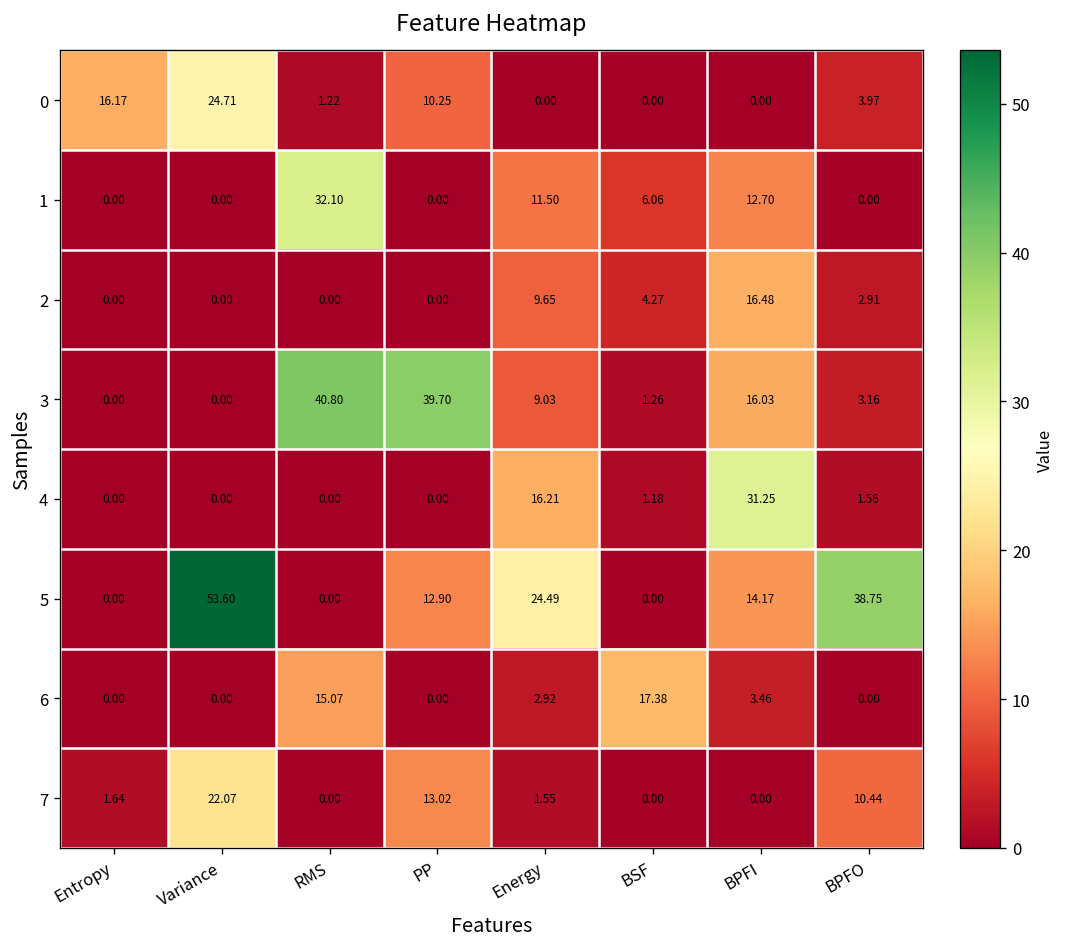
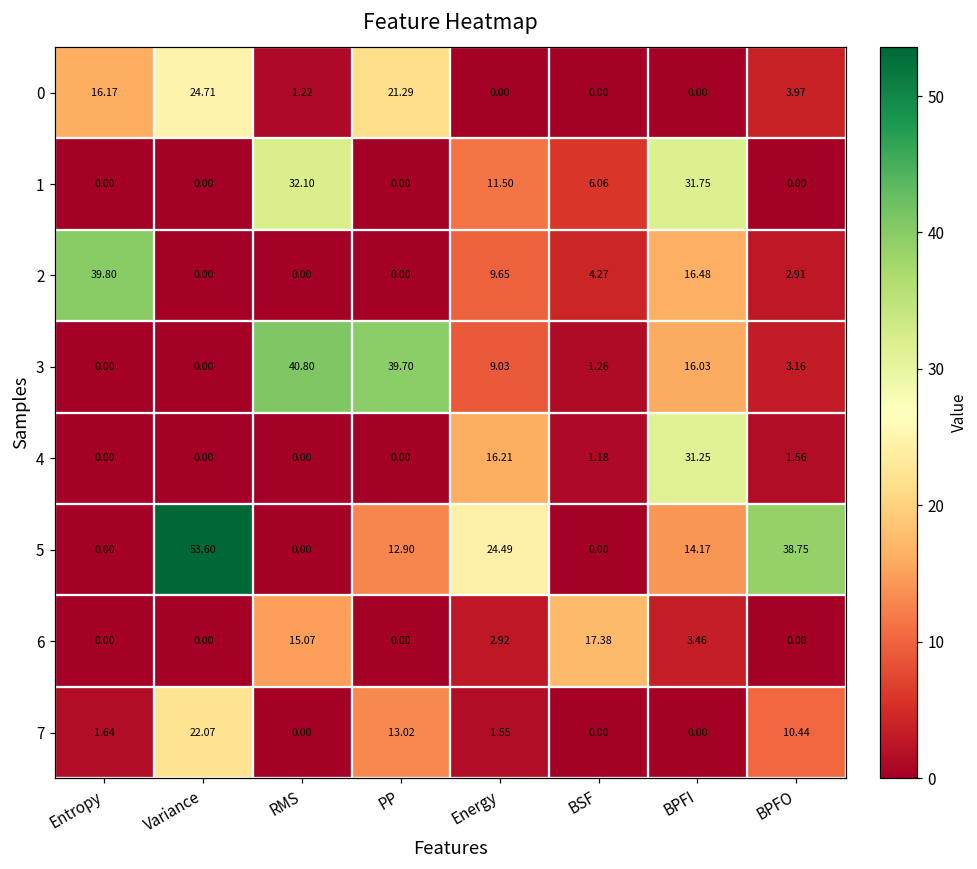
  {
    "0": {
      "Entropy": 16.17,
      "Variance": 24.71,
      "RMS": 1.22,
-     "PP": 10.25,
+     "PP": 21.29,
      "Energy": 0.00,
      "BSF": 0.00,
      "BPFI": 0.00,
      "BPFO": 3.97
    },
    "1": {
      "Entropy": 0.00,
      "Variance": 0.00,
      "RMS": 32.10,
      "PP": 0.00,
      "Energy": 11.50,
      "BSF": 6.06,
-     "BPFI": 12.70,
+     "BPFI": 31.75,
      "BPFO": 0.00
    },
    "2": {
-     "Entropy": 0.00,
+     "Entropy": 39.80,
      "Variance": 0.00,
      "RMS": 0.00,
      "PP": 0.00,
      "Energy": 9.65,
      "BSF": 4.27,
      "BPFI": 16.48,
      "BPFO": 2.91
    },
    "3": {
      "Entropy": 0.00,
      "Variance": 0.00,
      "RMS": 40.80,
      "PP": 39.70,
      "Energy": 9.03,
      "BSF": 1.26,
      "BPFI": 16.03,
      "BPFO": 3.16
    },
    "4": {
      "Entropy": 0.00,
      "Variance": 0.00,
      "RMS": 0.00,
      "PP": 0.00,
      "Energy": 16.21,
      "BSF": 1.18,
      "BPFI": 31.25,
      "BPFO": 1.56
    },
    "5": {
      "Entropy": 0.00,
      "Variance": 53.60,
      "RMS": 0.00,
      "PP": 12.90,
      "Energy": 24.49,
      "BSF": 0.00,
      "BPFI": 14.17,
      "BPFO": 38.75
    },
    "6": {
      "Entropy": 0.00,
      "Variance": 0.00,
      "RMS": 15.07,
      "PP": 0.00,
      "Energy": 2.92,
      "BSF": 17.38,
      "BPFI": 3.46,
      "BPFO": 0.00
    },
    "7": {
      "Entropy": 1.64,
      "Variance": 22.07,
      "RMS": 0.00,
      "PP": 13.02,
      "Energy": 1.55,
      "BSF": 0.00,
      "BPFI": 0.00,
      "BPFO": 10.44
    }
  }
